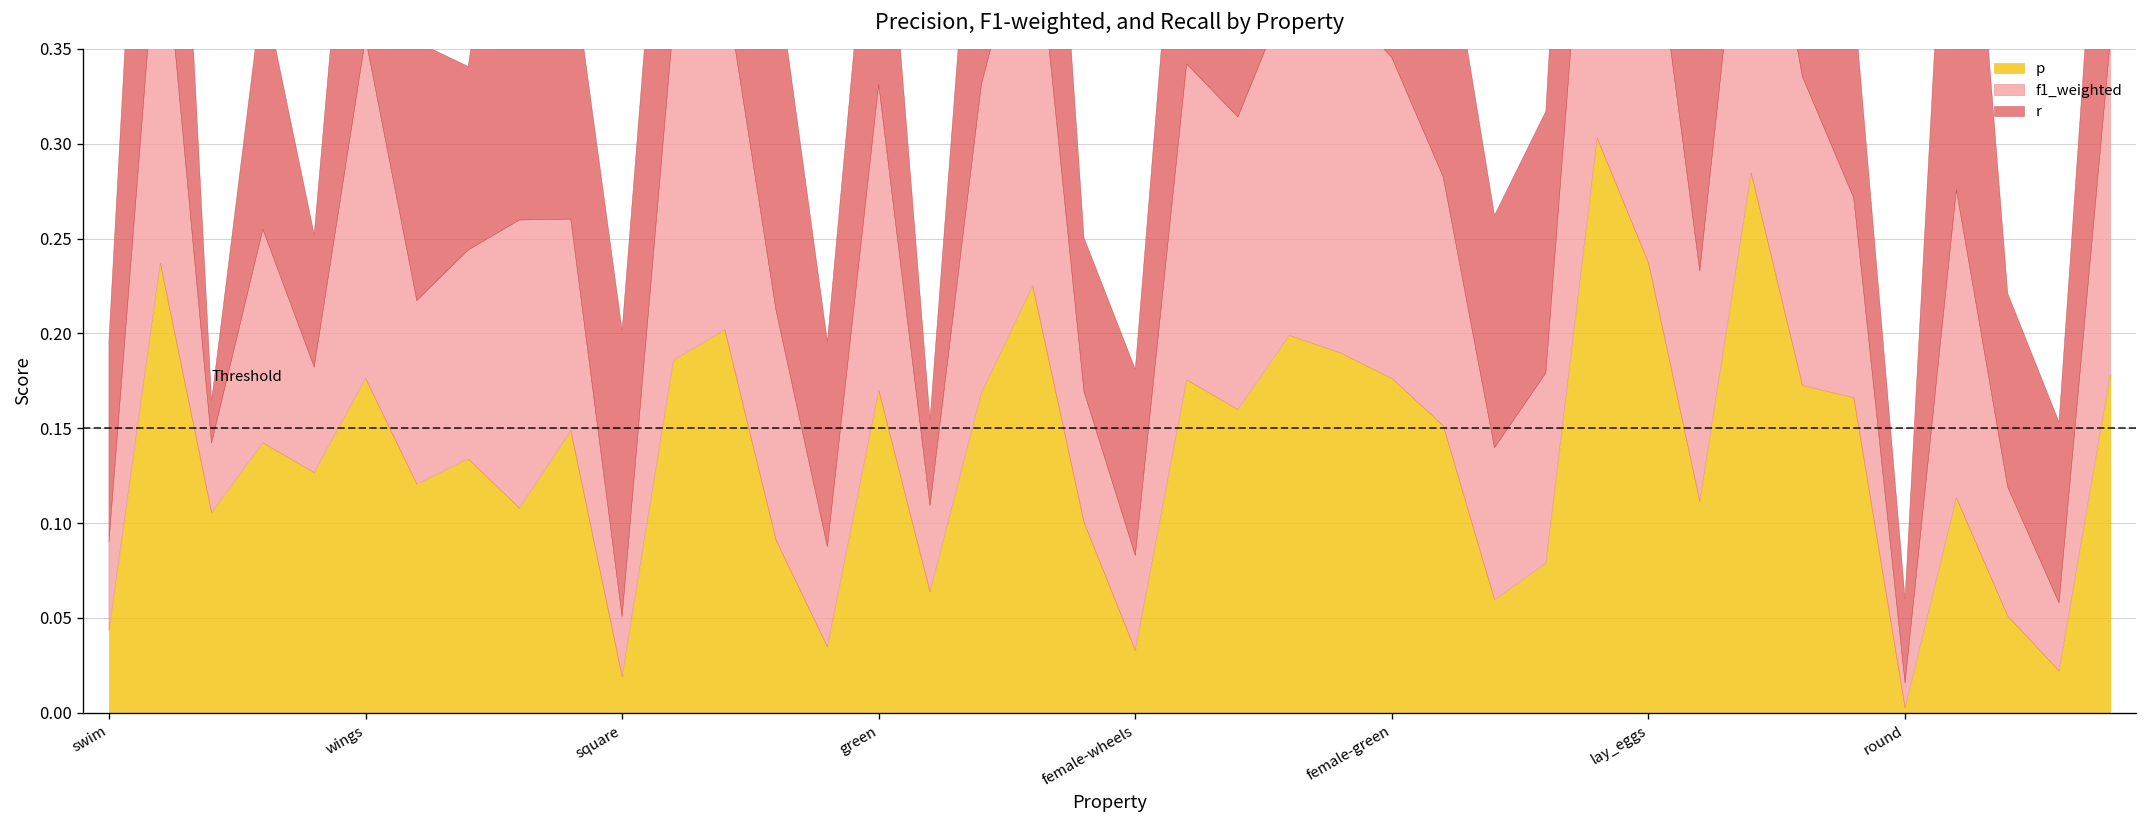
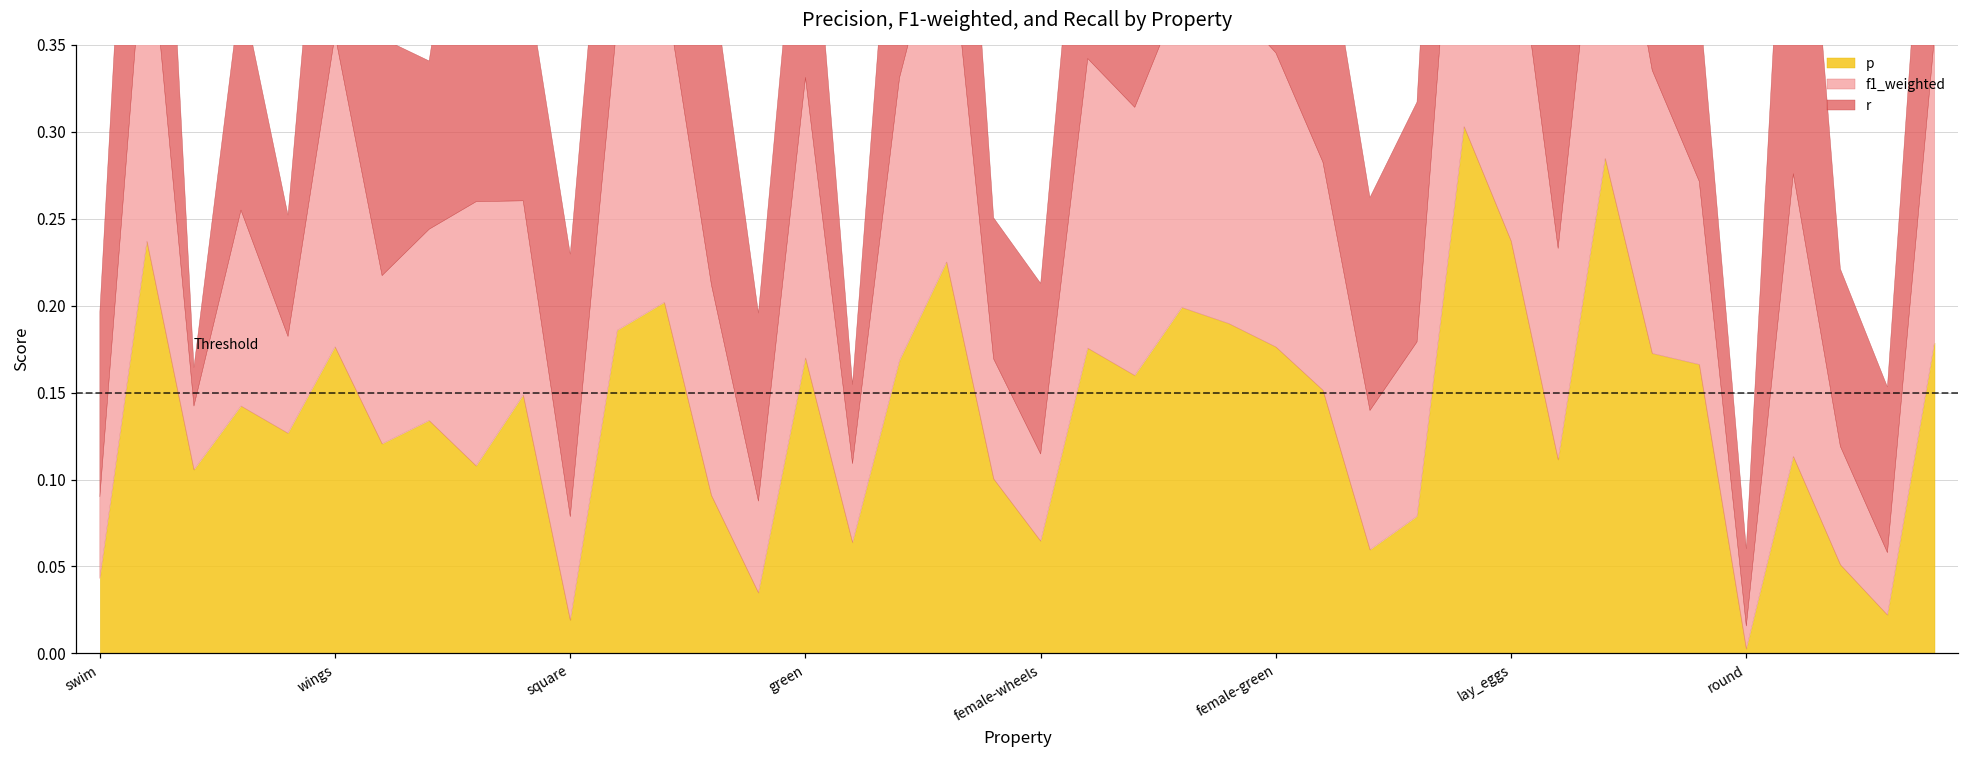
  {
    "p": {
      "swim": 0.043,
      "wings": 0.176,
      "square": 0.019,
      "green": 0.170,
-     "female-wheels": 0.033,
+     "female-wheels": 0.065,
      "female-green": 0.176,
      "lay_eggs": 0.237,
      "round": 0.003
    },
    "f1_weighted": {
      "swim": 0.047,
-     "square": 0.032,
+     "square": 0.060,
      "green": 0.161,
      "female-wheels": 0.050,
      "female-green": 0.169,
      "round": 0.013
    },
    "r": {
      "swim": 0.106,
      "square": 0.151,
      "female-wheels": 0.098,
      "round": 0.044
    }
  }
